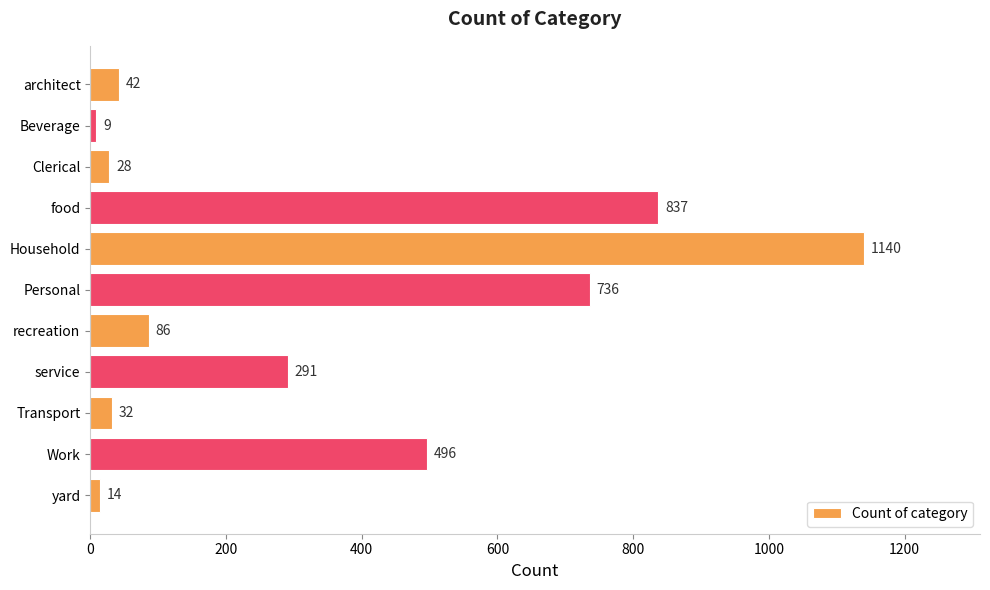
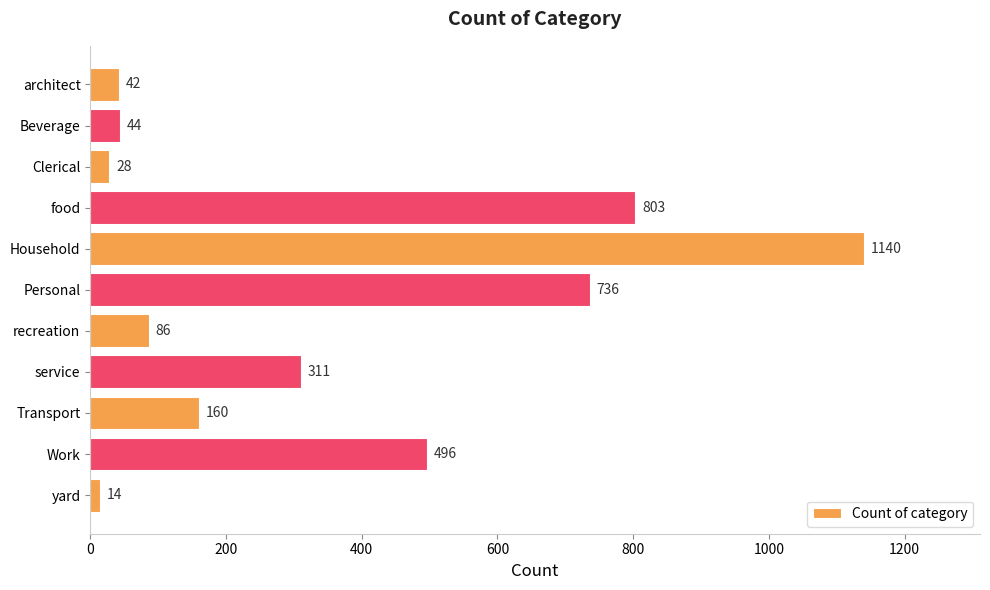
  {
    "architect": 42,
-   "Beverage": 9,
+   "Beverage": 44,
    "Clerical": 28,
-   "food": 837,
+   "food": 803,
    "Household": 1140,
    "Personal": 736,
    "recreation": 86,
-   "service": 291,
-   "Transport": 32,
+   "service": 311,
+   "Transport": 160,
    "Work": 496,
    "yard": 14
  }
